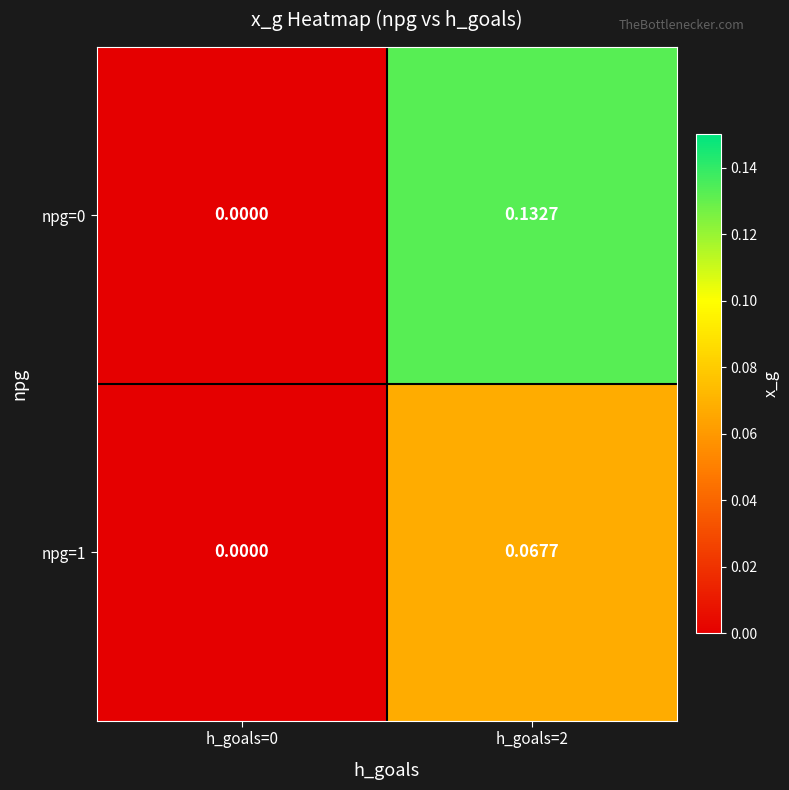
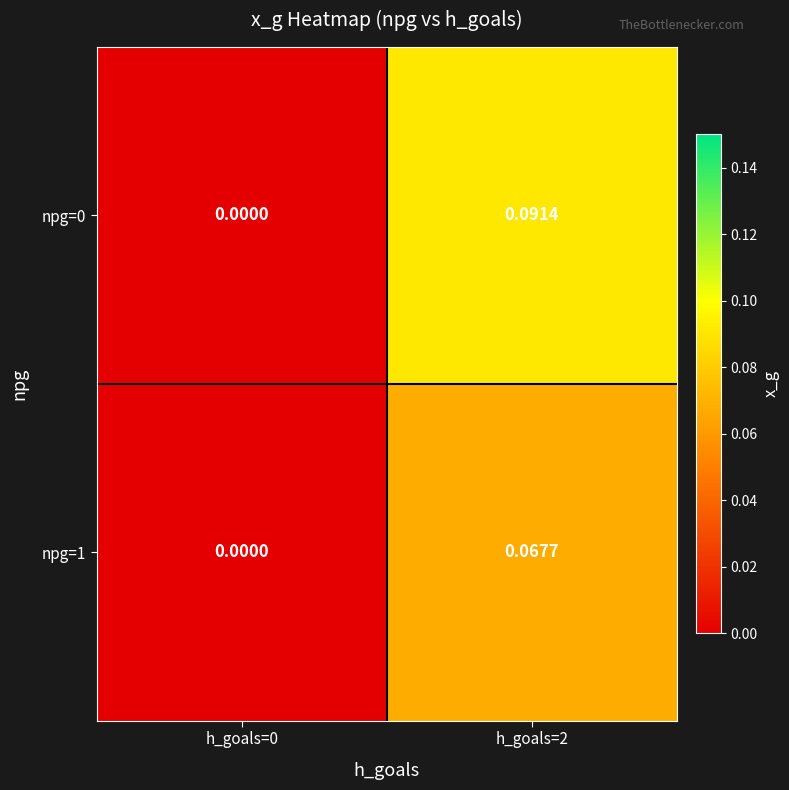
  {
    "npg=0": {
      "h_goals=0": 0.0000,
-     "h_goals=2": 0.1327
+     "h_goals=2": 0.0914
    },
    "npg=1": {
      "h_goals=0": 0.0000,
      "h_goals=2": 0.0677
    }
  }
